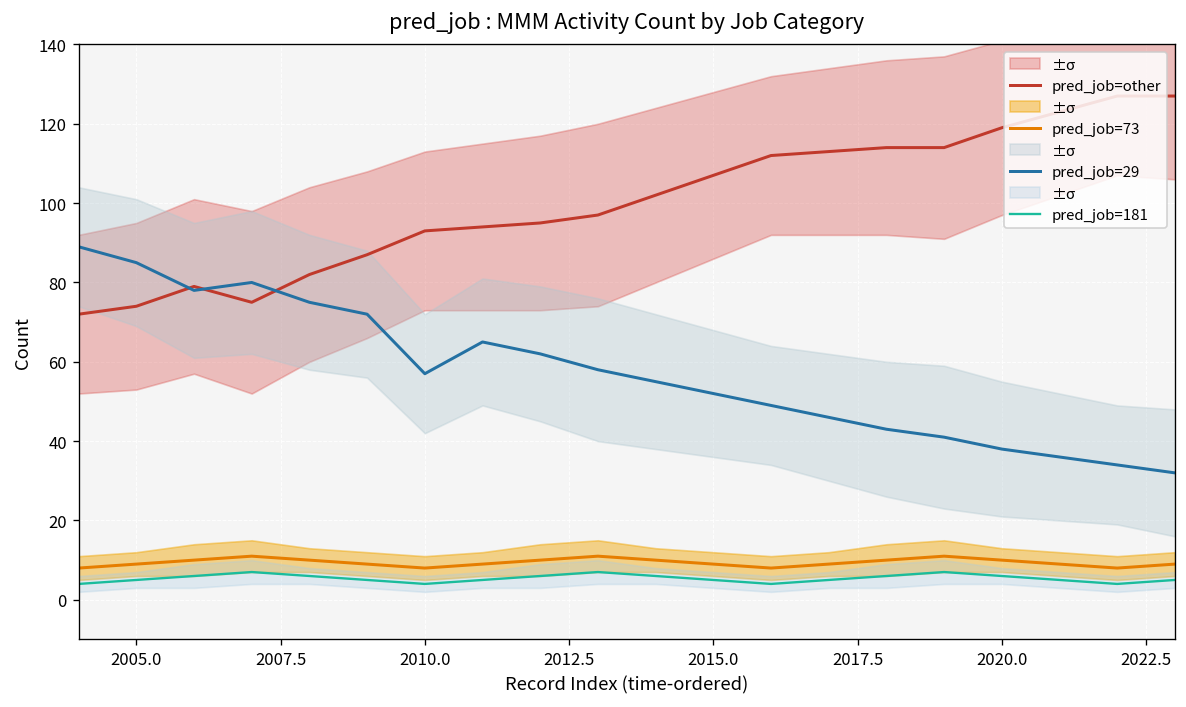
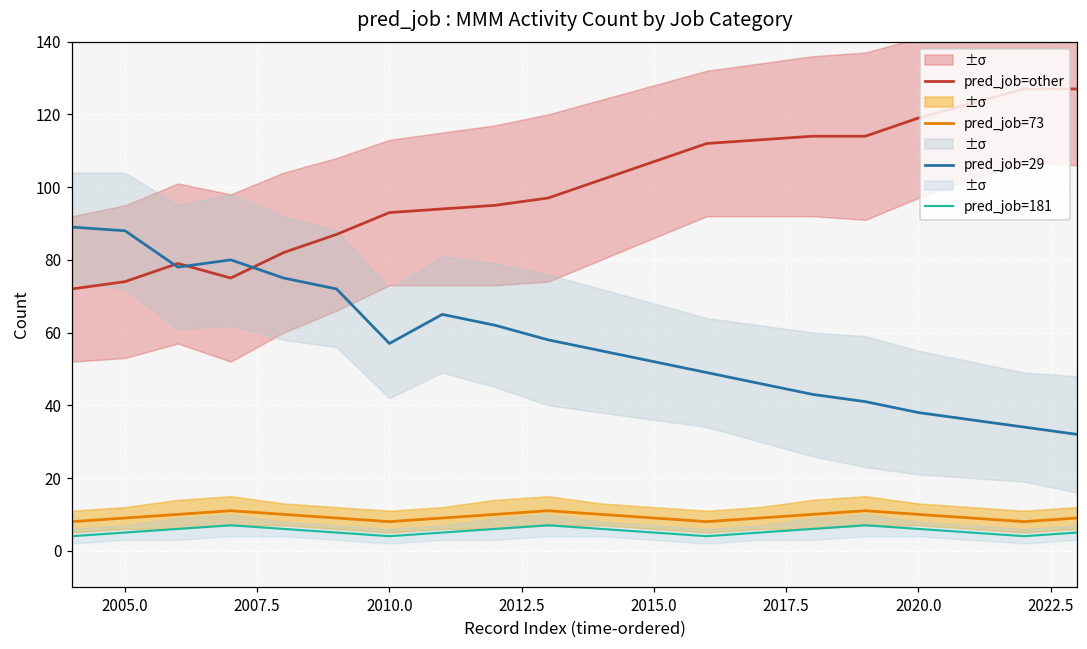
  {
    "pred_job=29": {
-     "2005.0": 85,
+     "2005.0": 88,
      "2010.0": 57,
      "2015.0": 52,
      "2020.0": 38
    },
    "pred_job=181": {
      "2005.0": 5,
      "2010.0": 4,
      "2015.0": 5,
      "2020.0": 6
    }
  }
